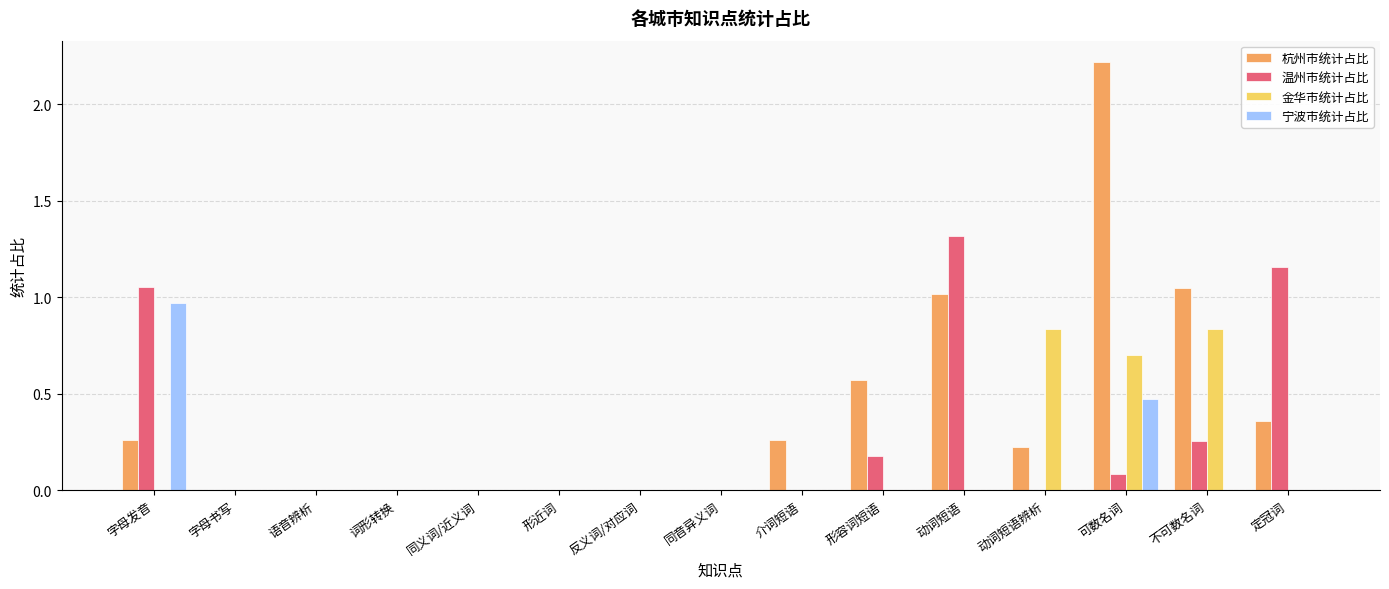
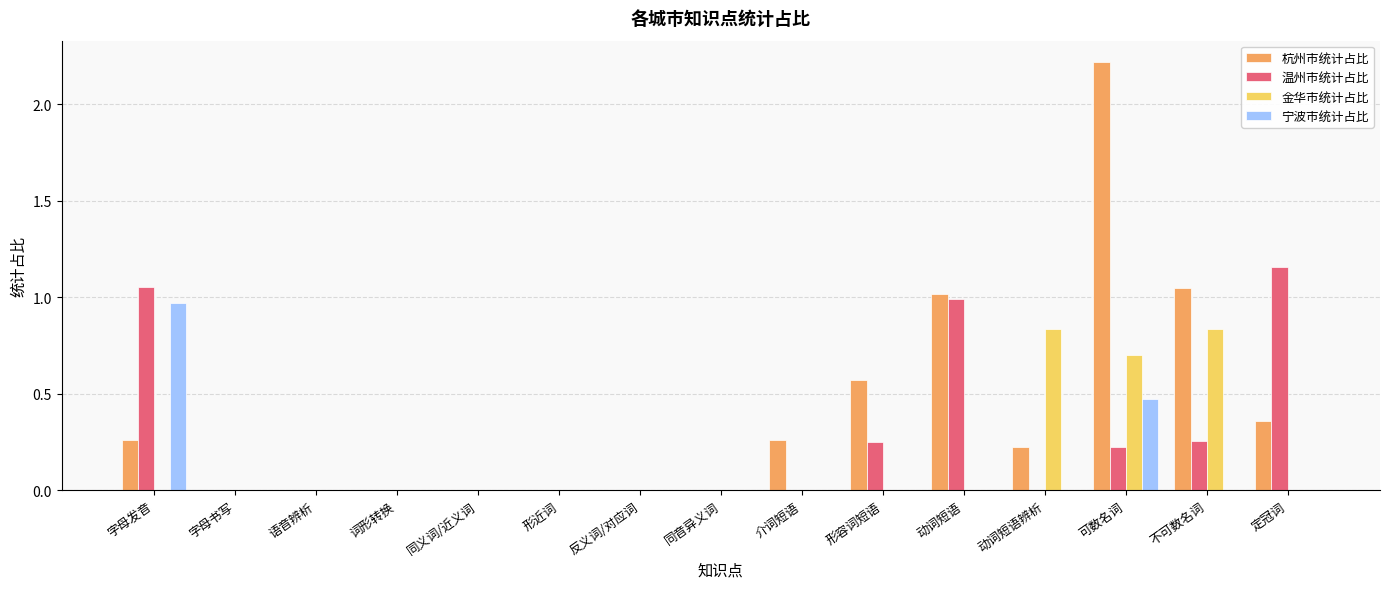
  {
    "温州市统计占比": {
      "字母发音": 1.05,
      "字母书写": 0.00,
      "语音辨析": 0.00,
      "词形转换": 0.00,
      "同义词/近义词": 0.00,
      "形近词": 0.00,
      "反义词/对应词": 0.00,
      "同音异义词": 0.00,
      "介词短语": 0.00,
-     "形容词短语": 0.18,
-     "动词短语": 1.32,
+     "形容词短语": 0.25,
+     "动词短语": 0.99,
      "动词短语辨析": 0.00,
-     "可数名词": 0.09,
+     "可数名词": 0.22,
      "不可数名词": 0.25,
      "定冠词": 1.15
    },
    "宁波市统计占比": {
      "字母发音": 0.97,
      "字母书写": 0.00,
      "语音辨析": 0.00,
      "词形转换": 0.00,
      "同义词/近义词": 0.00,
      "形近词": 0.00,
      "反义词/对应词": 0.00,
      "同音异义词": 0.00,
      "介词短语": 0.00,
      "形容词短语": 0.00,
      "动词短语": 0.00,
      "动词短语辨析": 0.00,
      "可数名词": 0.47,
      "不可数名词": 0.00,
      "定冠词": 0.00
    }
  }
